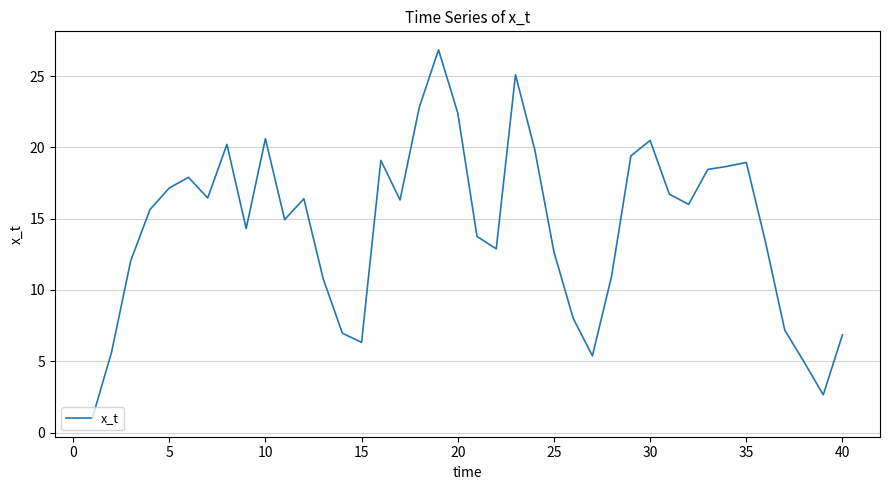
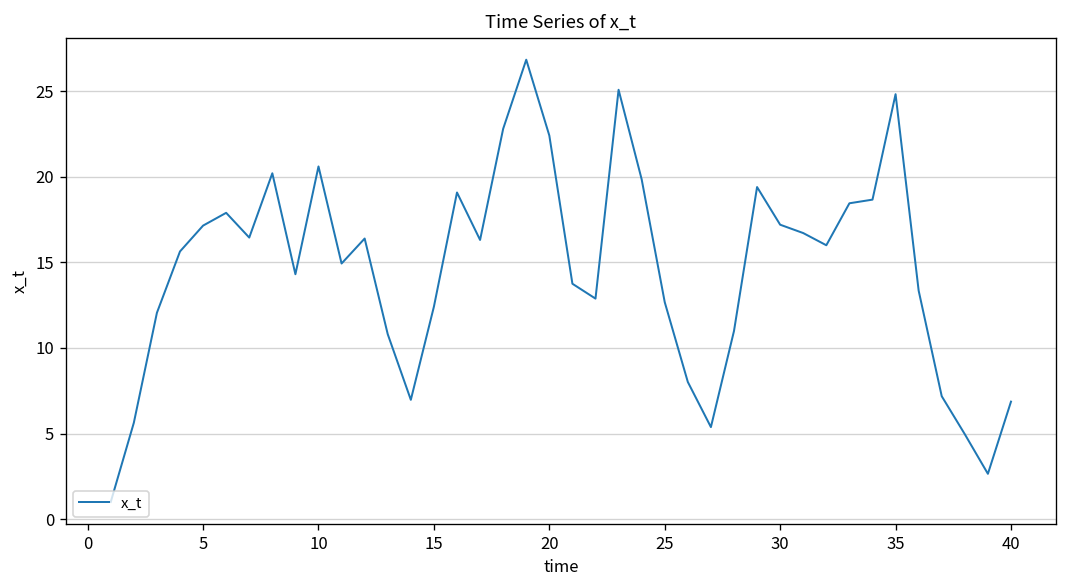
  {
    "5": 17.1,
    "10": 20.6,
-   "15": 6.3,
+   "15": 12.4,
    "20": 22.4,
    "25": 12.7,
-   "30": 20.5,
-   "35": 18.9,
+   "30": 17.2,
+   "35": 24.8,
    "40": 6.9
  }
